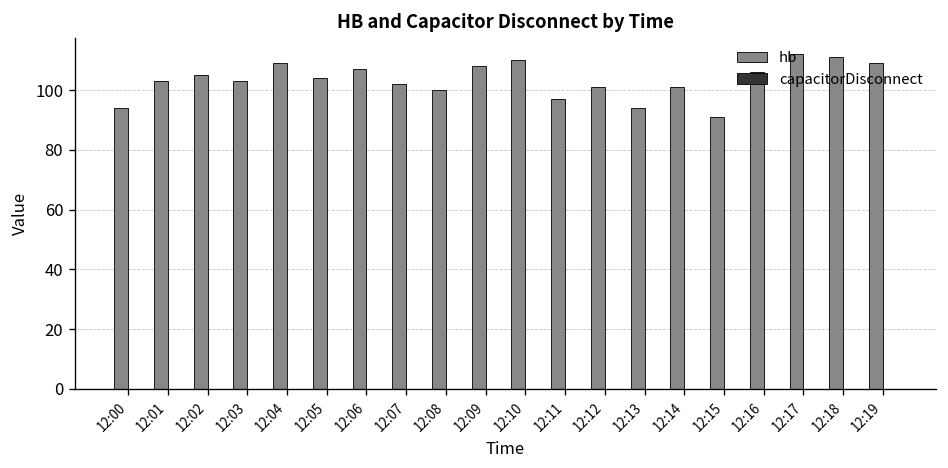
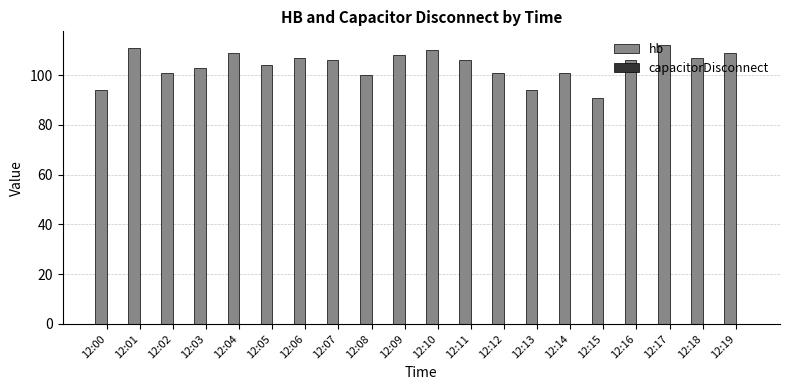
  {
    "hb": {
      "12:00": 94,
-     "12:01": 103,
-     "12:02": 105,
+     "12:01": 111,
+     "12:02": 101,
      "12:03": 103,
      "12:04": 109,
      "12:05": 104,
      "12:06": 107,
-     "12:07": 102,
+     "12:07": 106,
      "12:08": 100,
      "12:09": 108,
      "12:10": 110,
-     "12:11": 97,
+     "12:11": 106,
      "12:12": 101,
      "12:13": 94,
      "12:14": 101,
      "12:15": 91,
      "12:16": 106,
      "12:17": 112,
-     "12:18": 111,
+     "12:18": 107,
      "12:19": 109
    },
    "capacitorDisconnect": {
      "12:00": 0,
      "12:01": 0,
      "12:02": 0,
      "12:03": 0,
      "12:04": 0,
      "12:05": 0,
      "12:06": 0,
      "12:07": 0,
      "12:08": 0,
      "12:09": 0,
      "12:10": 0,
      "12:11": 0,
      "12:12": 0,
      "12:13": 0,
      "12:14": 0,
      "12:15": 0,
      "12:16": 0,
      "12:17": 0,
      "12:18": 0,
      "12:19": 0
    }
  }
